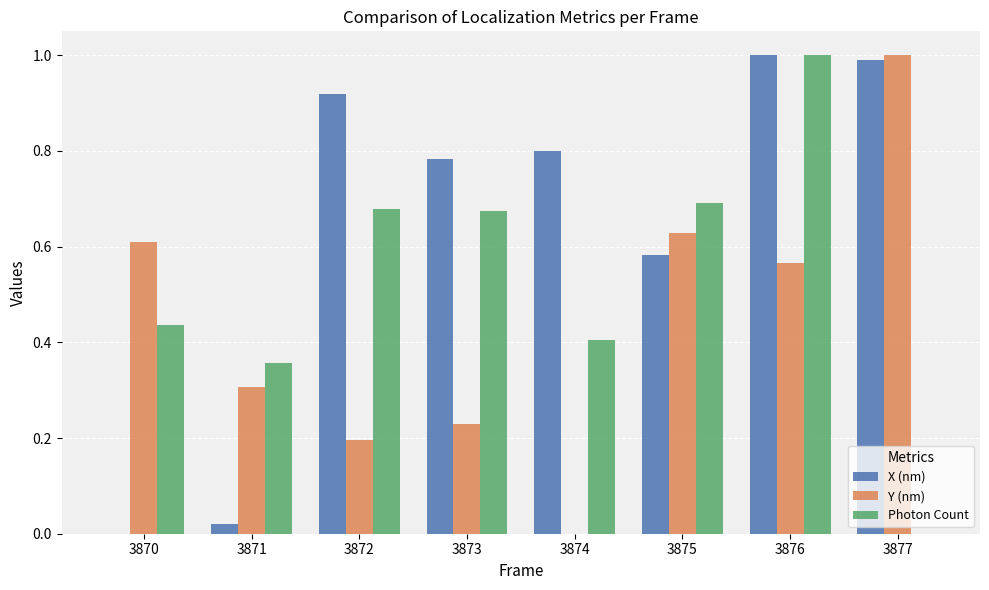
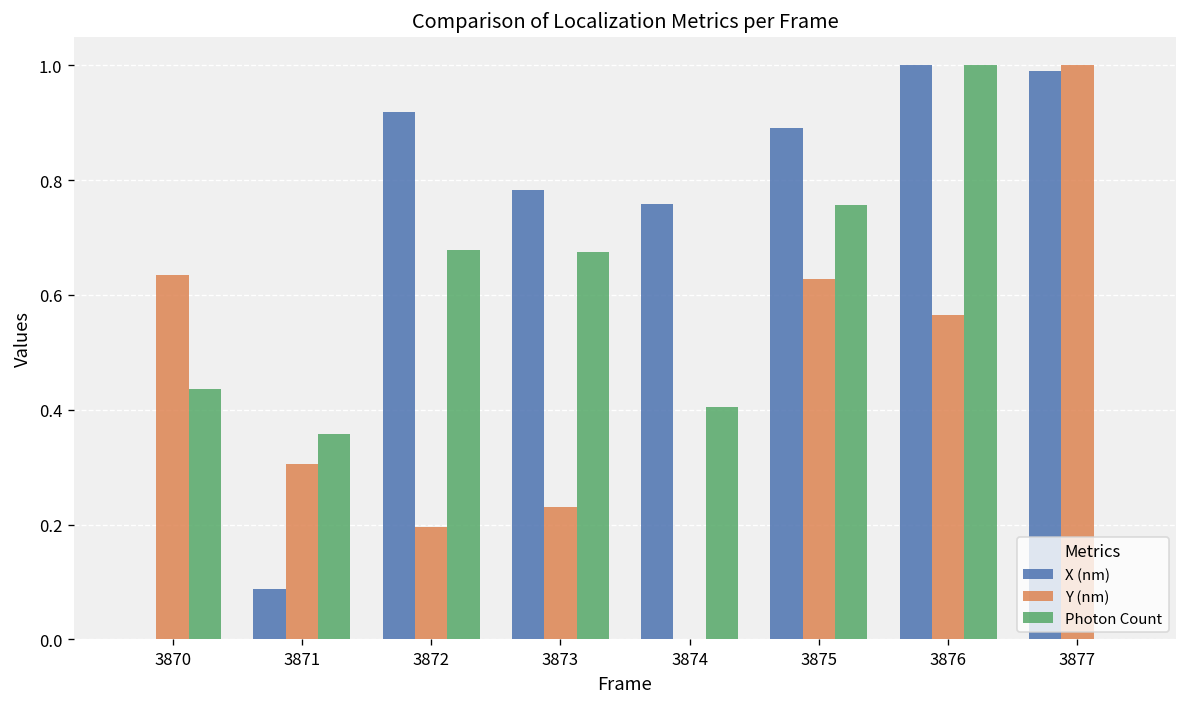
  {
    "X (nm)": {
      "3870": 0.00,
-     "3871": 0.02,
+     "3871": 0.09,
      "3872": 0.92,
      "3873": 0.78,
-     "3874": 0.80,
-     "3875": 0.58,
+     "3874": 0.76,
+     "3875": 0.89,
      "3876": 1.00,
      "3877": 0.99
    },
    "Y (nm)": {
-     "3870": 0.61,
+     "3870": 0.64,
      "3871": 0.31,
      "3872": 0.20,
      "3873": 0.23,
      "3874": 0.00,
      "3875": 0.63,
      "3876": 0.57,
      "3877": 1.00
    },
    "Photon Count": {
      "3870": 0.44,
      "3871": 0.36,
      "3872": 0.68,
      "3873": 0.67,
      "3874": 0.40,
-     "3875": 0.69,
+     "3875": 0.76,
      "3876": 1.00,
      "3877": 0.00
    }
  }
